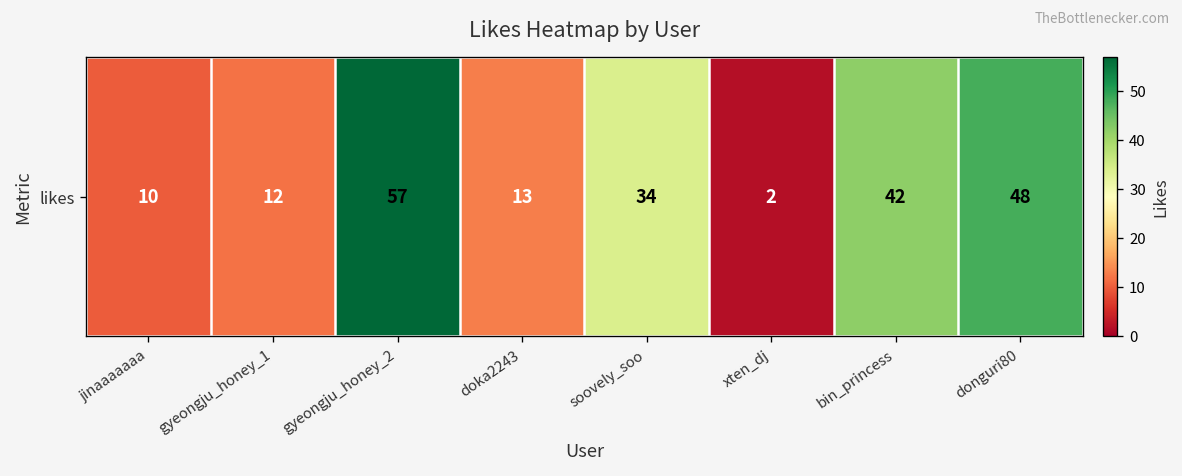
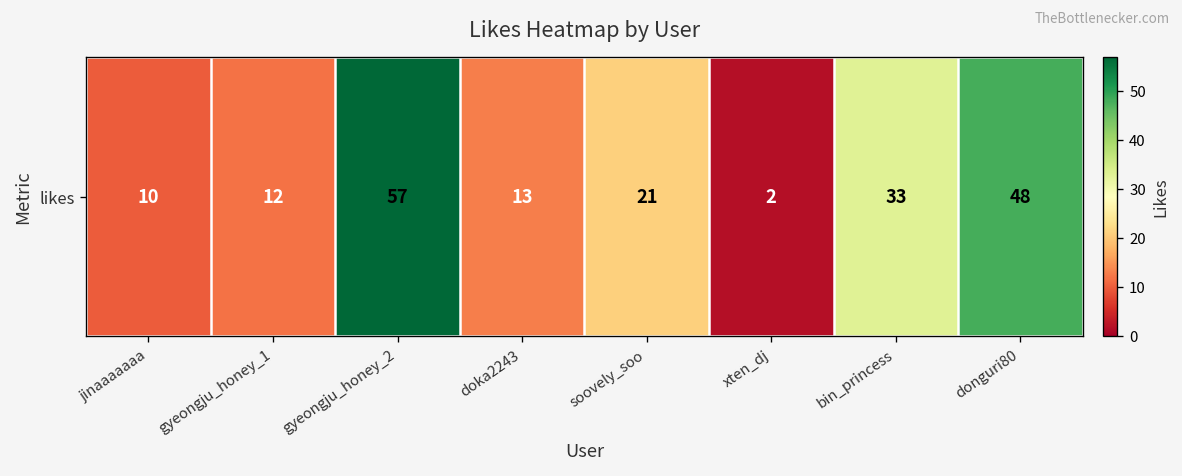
  {
    "likes": {
      "jinaaaaaaa": 10,
      "gyeongju_honey_1": 12,
      "gyeongju_honey_2": 57,
      "doka2243": 13,
-     "soovely_soo": 34,
+     "soovely_soo": 21,
      "xten_dj": 2,
-     "bin_princess": 42,
+     "bin_princess": 33,
      "donguri80": 48
    }
  }
